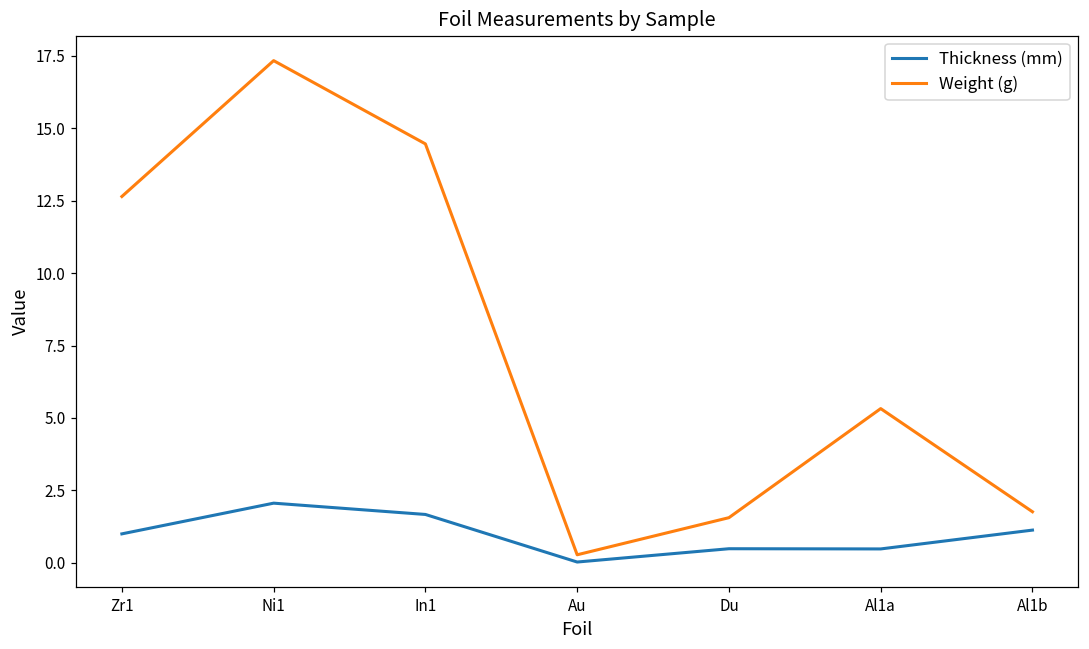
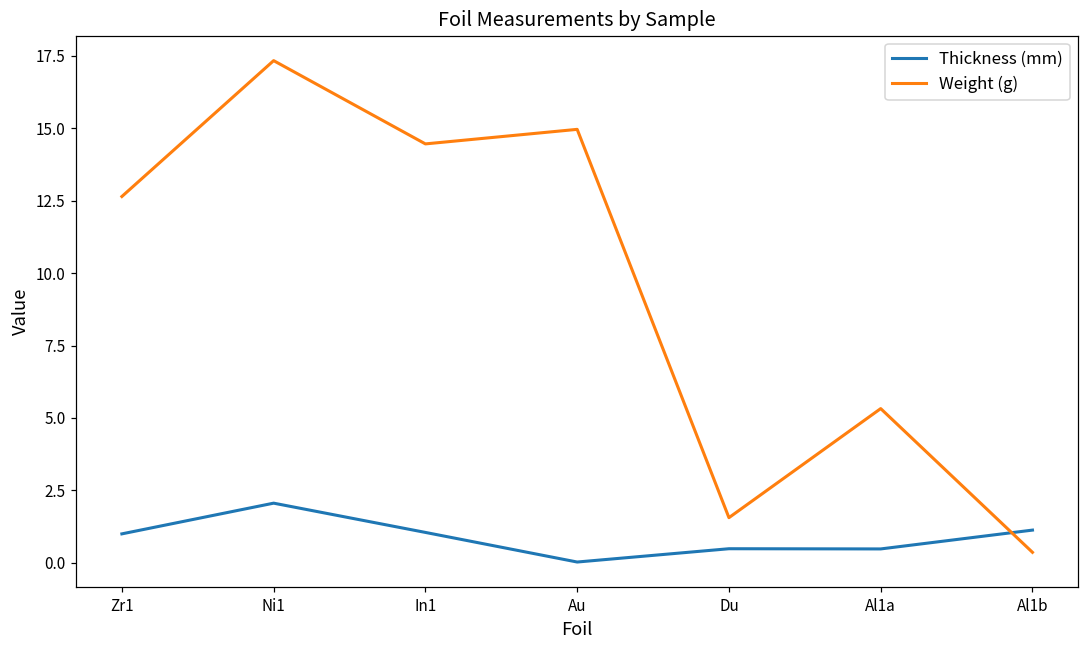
  {
    "Thickness (mm)": {
      "Zr1": 1.0,
      "Ni1": 2.1,
-     "In1": 1.7,
+     "In1": 1.1,
      "Au": 0.0,
      "Du": 0.5,
      "Al1a": 0.5,
      "Al1b": 1.1
    },
    "Weight (g)": {
      "Zr1": 12.6,
      "Ni1": 17.3,
      "In1": 14.5,
-     "Au": 0.3,
+     "Au": 15.0,
      "Du": 1.6,
      "Al1a": 5.3,
-     "Al1b": 1.8
+     "Al1b": 0.4
    }
  }
